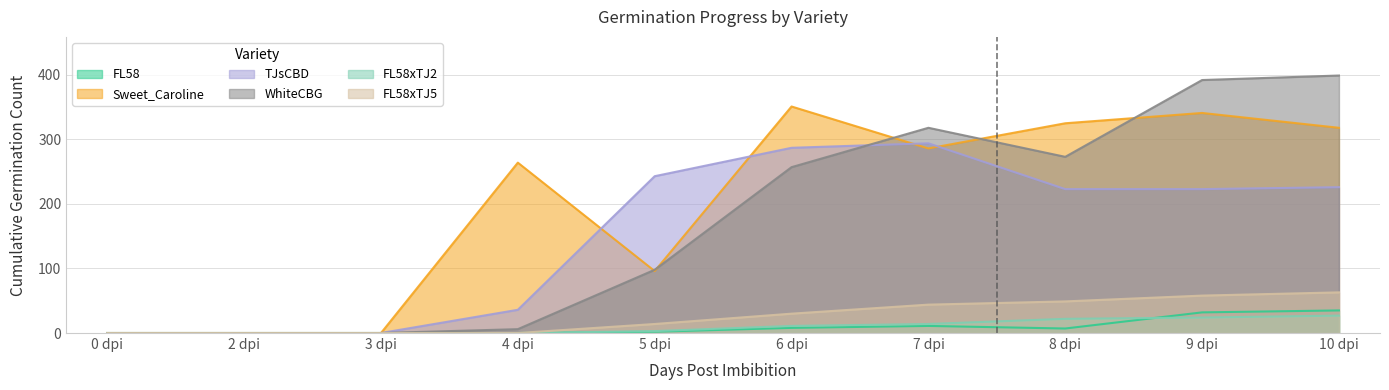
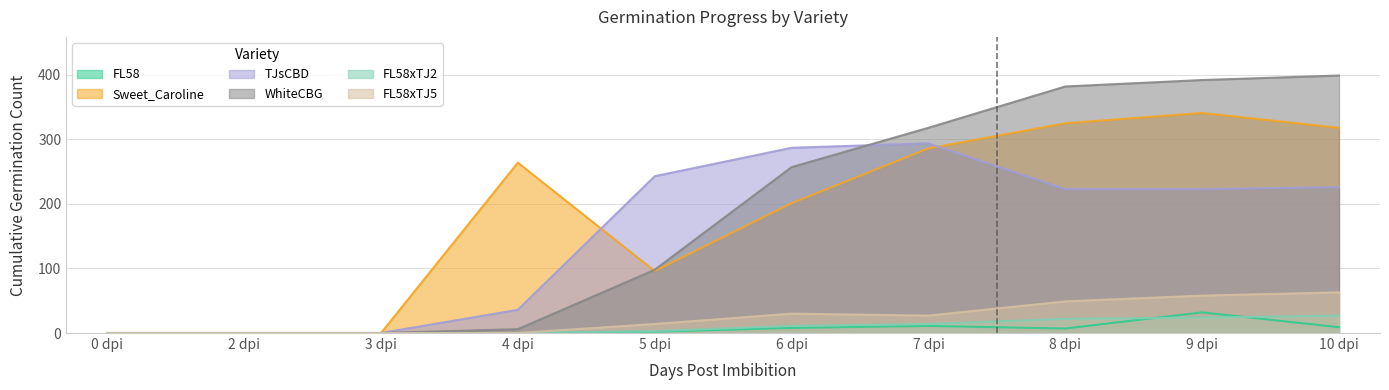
  {
    "FL58": {
      "8 dpi": 10,
      "9 dpi": 30,
-     "10 dpi": 40
+     "10 dpi": 10
    },
    "Sweet_Caroline": {
      "4 dpi": 260,
-     "6 dpi": 350,
+     "6 dpi": 200,
      "7 dpi": 290,
      "8 dpi": 330,
      "9 dpi": 340,
      "10 dpi": 320
    },
    "WhiteCBG": {
      "4 dpi": 10,
      "6 dpi": 260,
      "7 dpi": 320,
-     "8 dpi": 270,
+     "8 dpi": 380,
      "9 dpi": 390,
      "10 dpi": 400
    },
    "FL58xTJ5": {
      "5 dpi": 10,
      "6 dpi": 30,
-     "7 dpi": 40,
+     "7 dpi": 30,
      "8 dpi": 50,
      "9 dpi": 60,
      "10 dpi": 60
    }
  }
